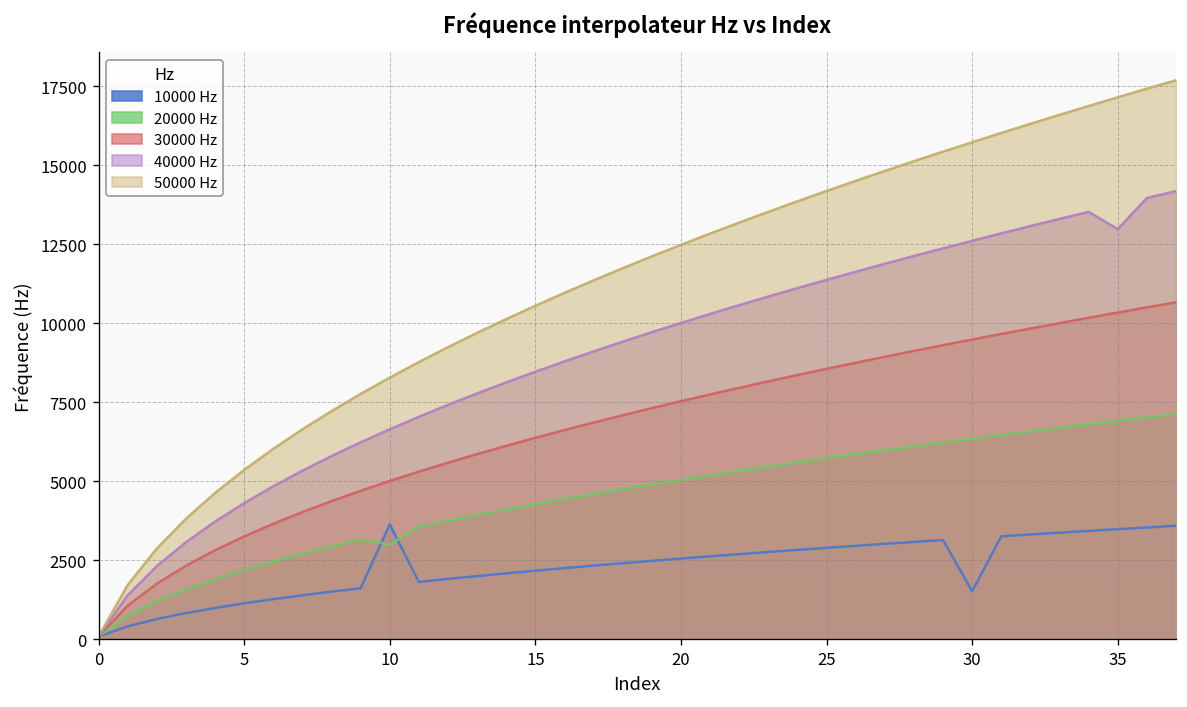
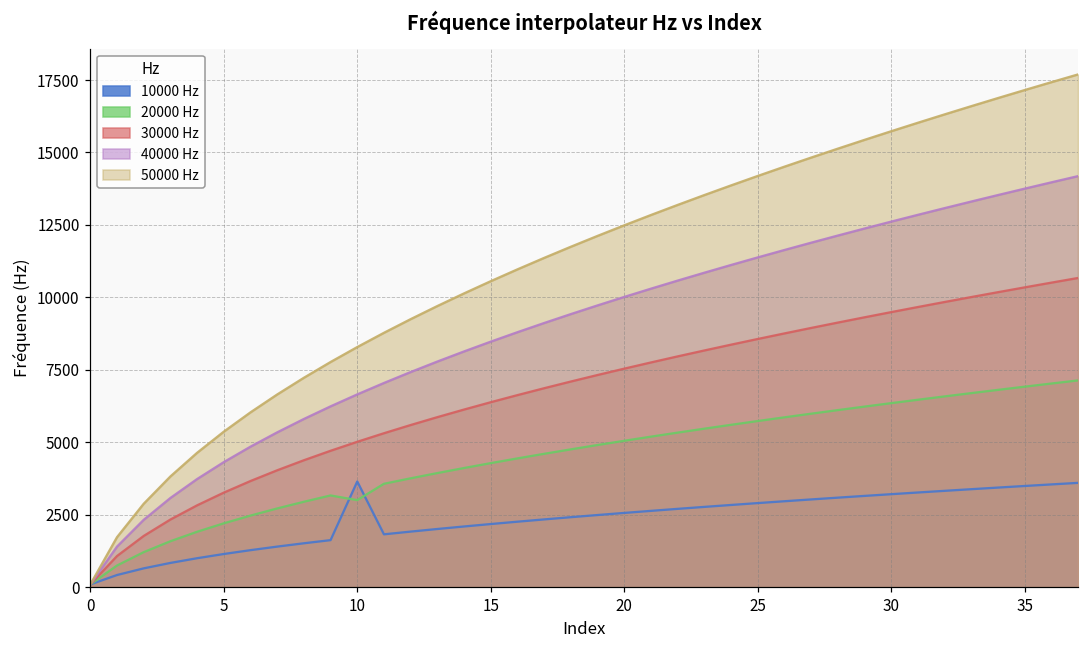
  {
    "10000 Hz": {
      "5": 1100,
      "10": 3600,
      "15": 2200,
      "20": 2600,
      "25": 2900,
-     "30": 1500,
+     "30": 3200,
      "35": 3500
    },
    "20000 Hz": {
      "5": 2200,
      "10": 3000,
      "15": 4300,
      "20": 5000,
      "25": 5700,
      "30": 6300,
      "35": 6900
    },
    "30000 Hz": {
      "5": 3300,
      "10": 5000,
      "15": 6400,
      "20": 7500,
      "25": 8600,
      "30": 9500,
      "35": 10300
    },
    "40000 Hz": {
      "5": 4300,
      "10": 6700,
      "15": 8500,
      "20": 10000,
      "25": 11400,
      "30": 12600,
-     "35": 13000
+     "35": 13800
    },
    "50000 Hz": {
      "5": 5400,
      "10": 8300,
      "15": 10600,
      "20": 12500,
      "25": 14200,
      "30": 15700,
      "35": 17200
    }
  }
